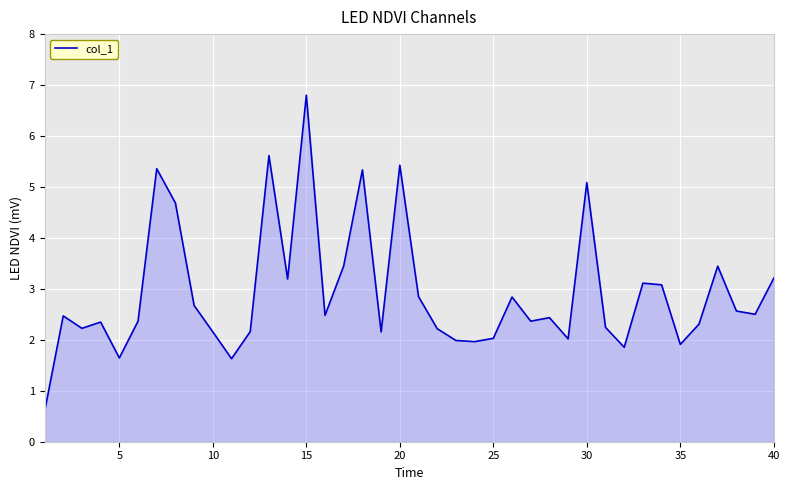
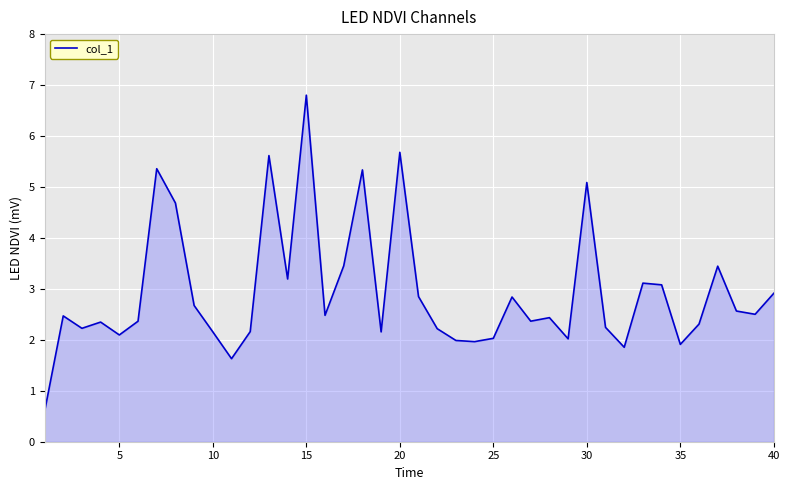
  {
-   "5": 1.6,
+   "5": 2.1,
    "10": 2.2,
    "15": 6.8,
-   "20": 5.4,
+   "20": 5.7,
    "25": 2.0,
    "30": 5.1,
    "35": 1.9,
-   "40": 3.2
+   "40": 2.9
  }
